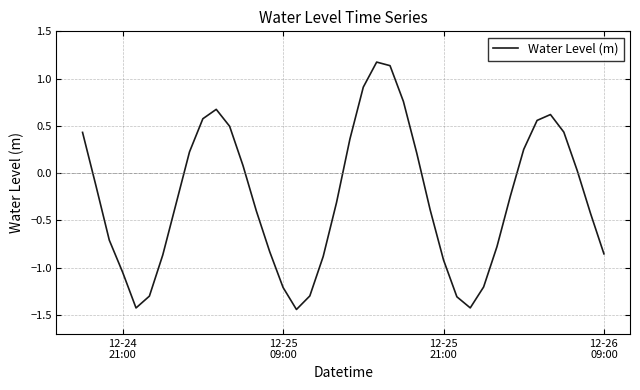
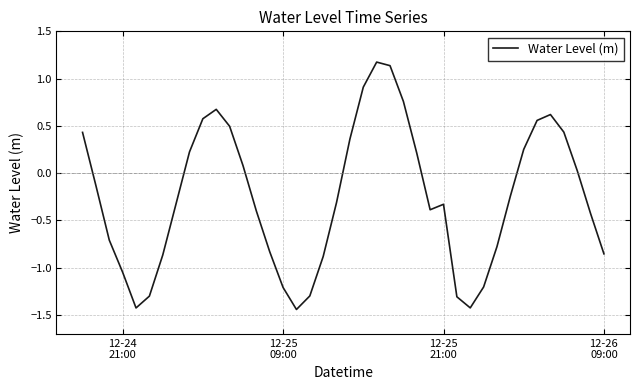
  {
    "12-24 21:00": -1.0,
    "12-25 09:00": -1.2,
-   "12-25 21:00": -0.9,
+   "12-25 21:00": -0.3,
    "12-26 09:00": -0.9
  }
